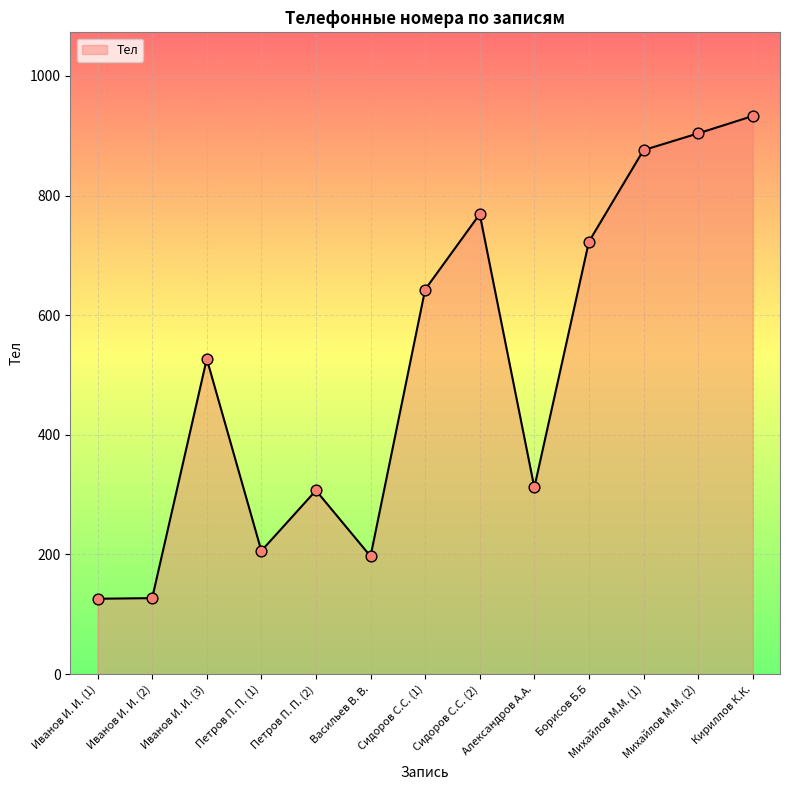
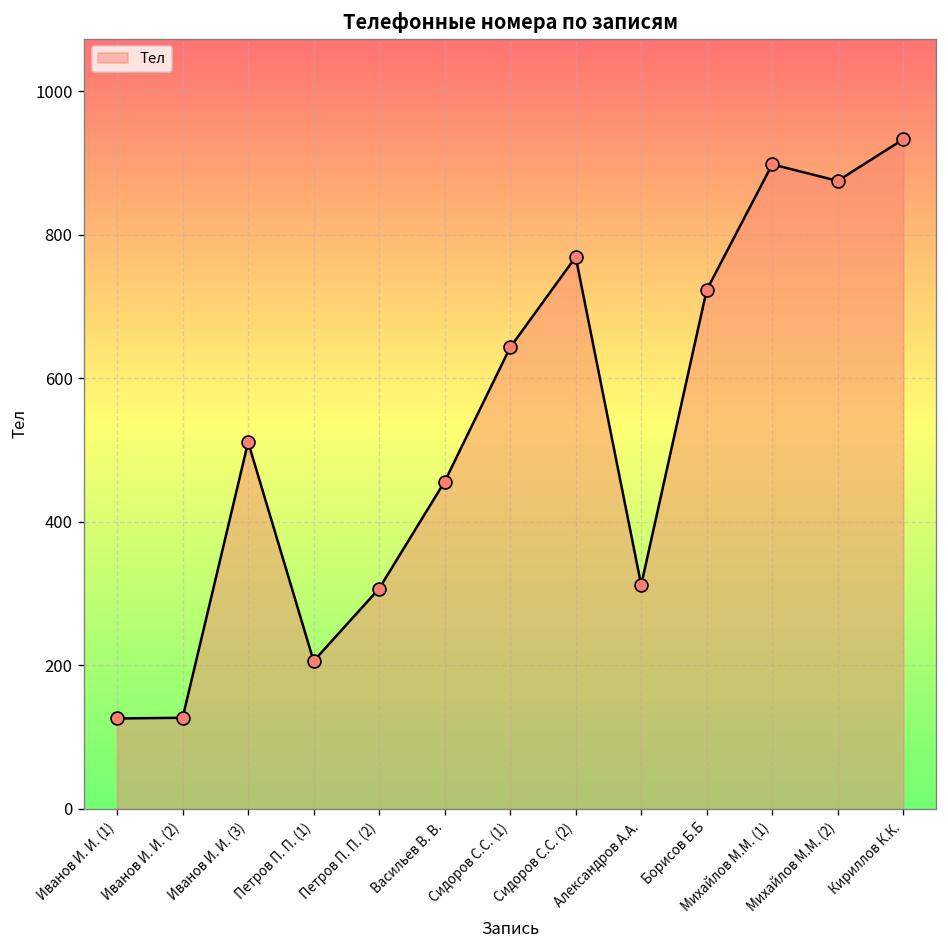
  {
    "Иванов И. И. (1)": 130,
    "Иванов И. И. (2)": 130,
-   "Иванов И. И. (3)": 530,
+   "Иванов И. И. (3)": 510,
    "Петров П. П. (1)": 210,
    "Петров П. П. (2)": 310,
-   "Васильев В. В.": 200,
+   "Васильев В. В.": 460,
    "Сидоров С.С. (1)": 640,
    "Сидоров С.С. (2)": 770,
    "Александров А.А.": 310,
    "Борисов Б.Б": 720,
-   "Михайлов М.М. (1)": 880,
-   "Михайлов М.М. (2)": 900,
+   "Михайлов М.М. (1)": 900,
+   "Михайлов М.М. (2)": 880,
    "Кириллов К.К.": 930
  }
